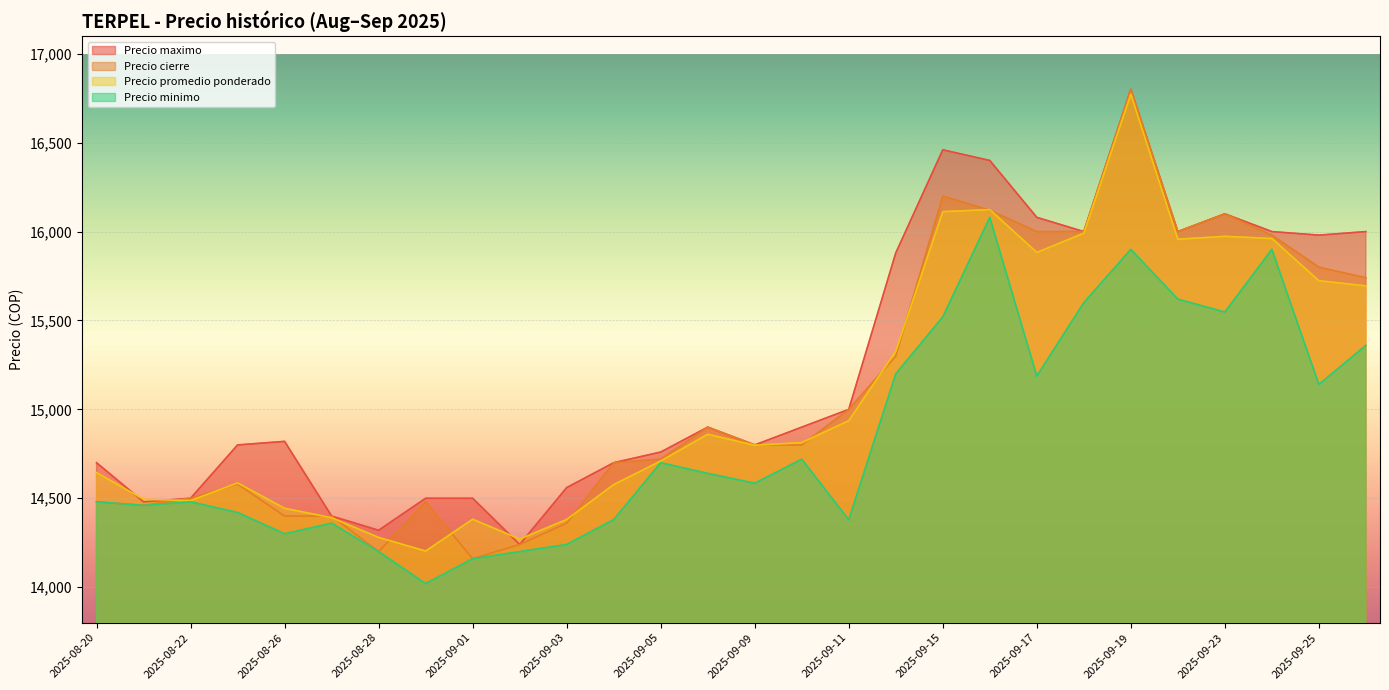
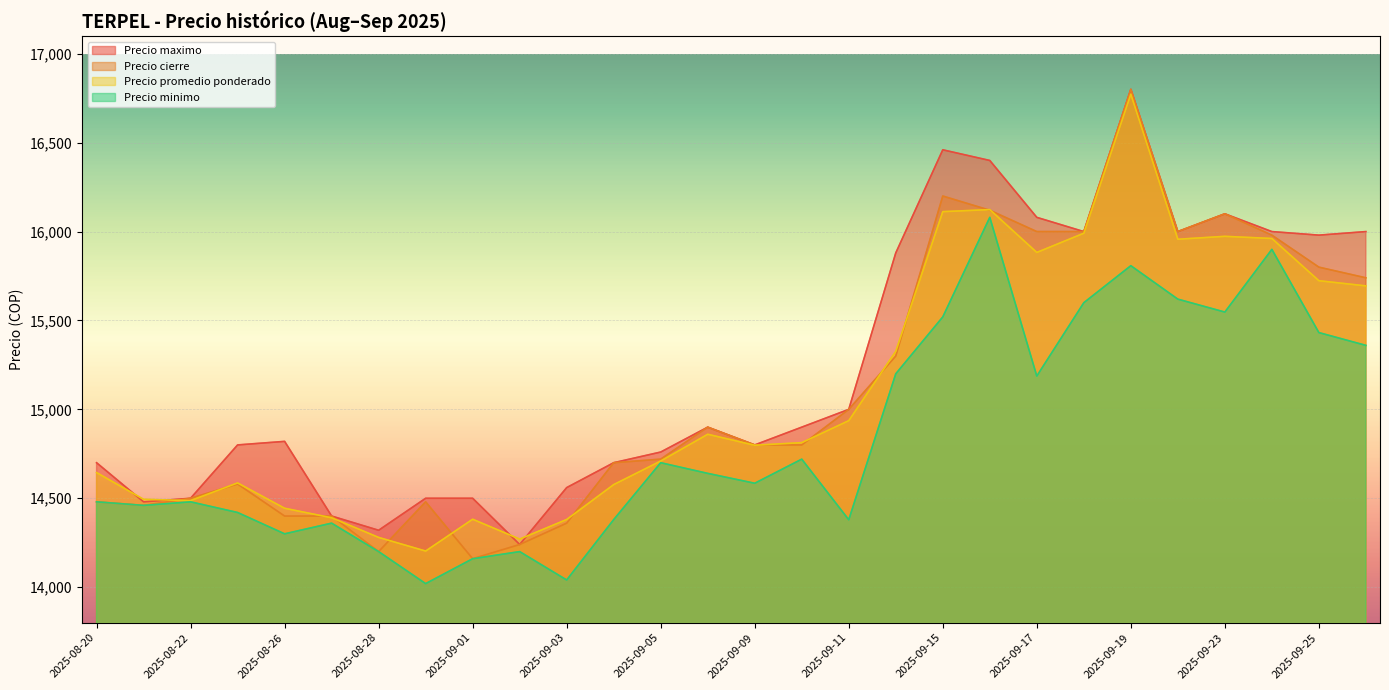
  {
    "Precio minimo": {
      "2025-08-26": "14,300",
-     "2025-09-03": "14,240",
+     "2025-09-03": "14,040",
      "2025-09-09": "14,580",
      "2025-09-11": "14,380",
      "2025-09-15": "15,520",
      "2025-09-17": "15,190",
-     "2025-09-19": "15,900",
+     "2025-09-19": "15,810",
      "2025-09-23": "15,550",
-     "2025-09-25": "15,140"
+     "2025-09-25": "15,430"
    }
  }
